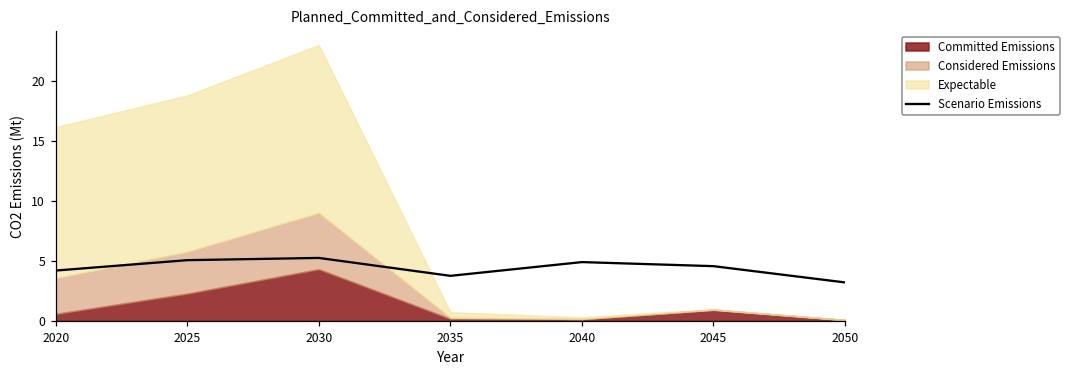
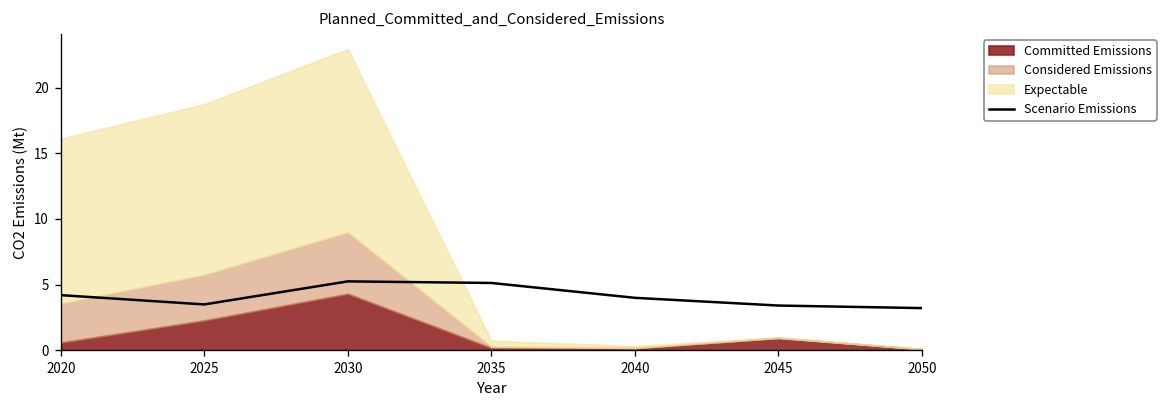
  {
    "Scenario Emissions": {
      "2020": 4.2,
-     "2025": 5.1,
+     "2025": 3.5,
      "2030": 5.2,
-     "2035": 3.7,
-     "2040": 4.9,
-     "2045": 4.6,
+     "2035": 5.1,
+     "2040": 4.0,
+     "2045": 3.4,
      "2050": 3.2
    },
    "Committed Emissions": {
      "2020": 0.6,
      "2025": 2.3,
      "2030": 4.3
    },
    "Considered Emissions": {
      "2020": 3.0,
      "2025": 3.5,
      "2030": 4.7
    },
    "Expectable": {
      "2020": 12.6,
      "2025": 13.0,
      "2030": 14.0,
      "2035": 0.4
    }
  }
